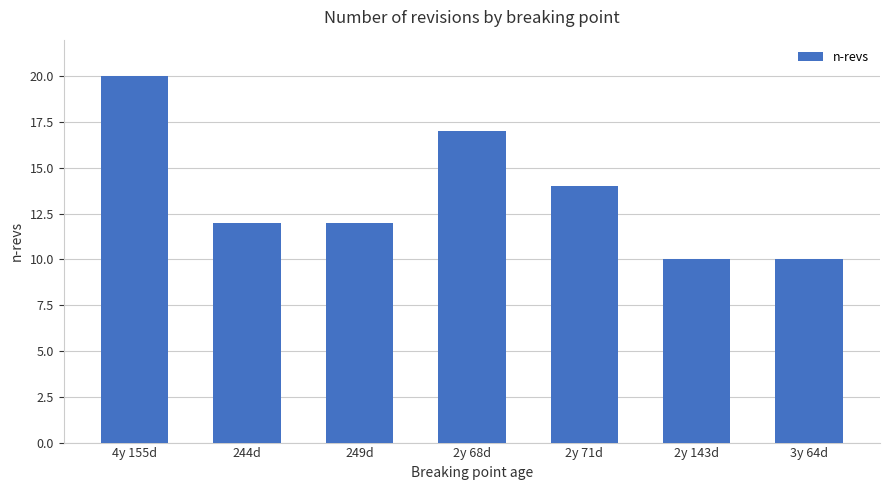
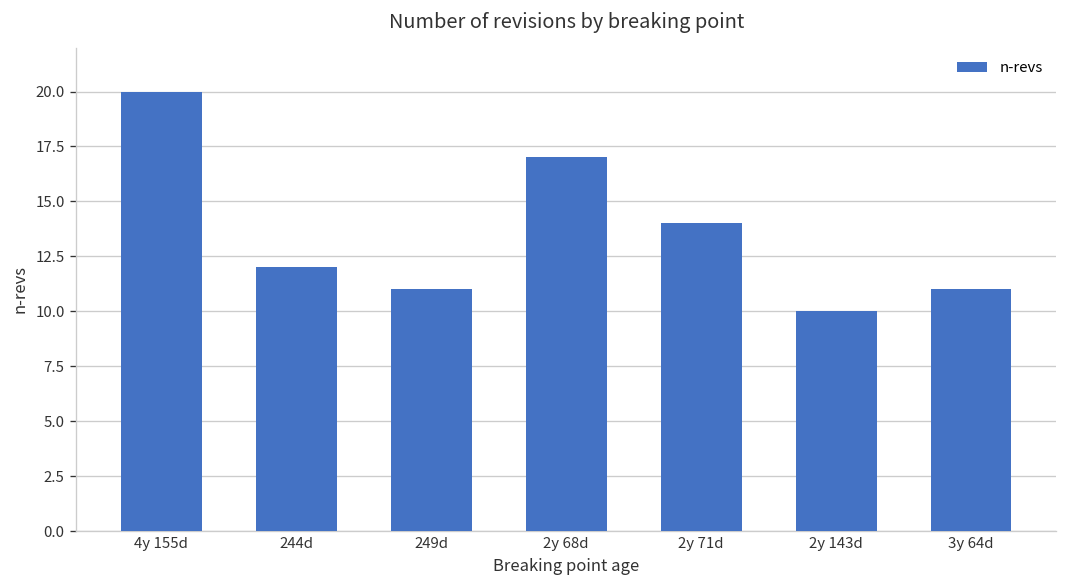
  {
    "4y 155d": 20,
    "244d": 12,
-   "249d": 12,
+   "249d": 11,
    "2y 68d": 17,
    "2y 71d": 14,
    "2y 143d": 10,
-   "3y 64d": 10
+   "3y 64d": 11
  }
